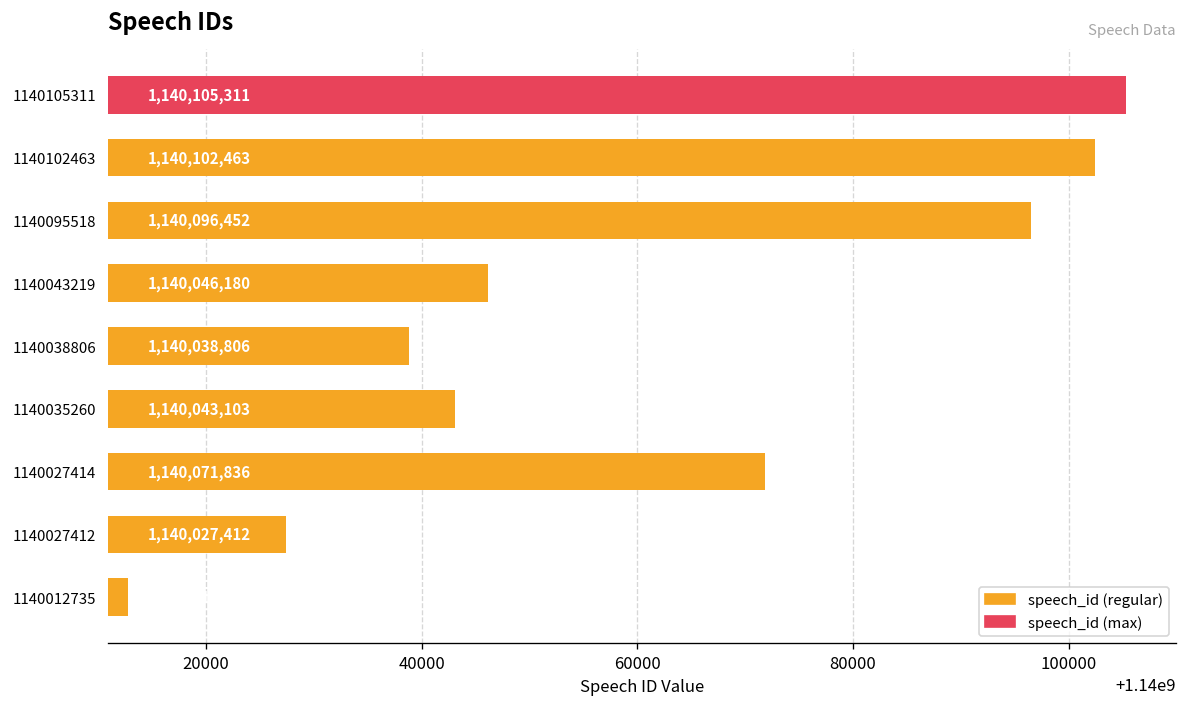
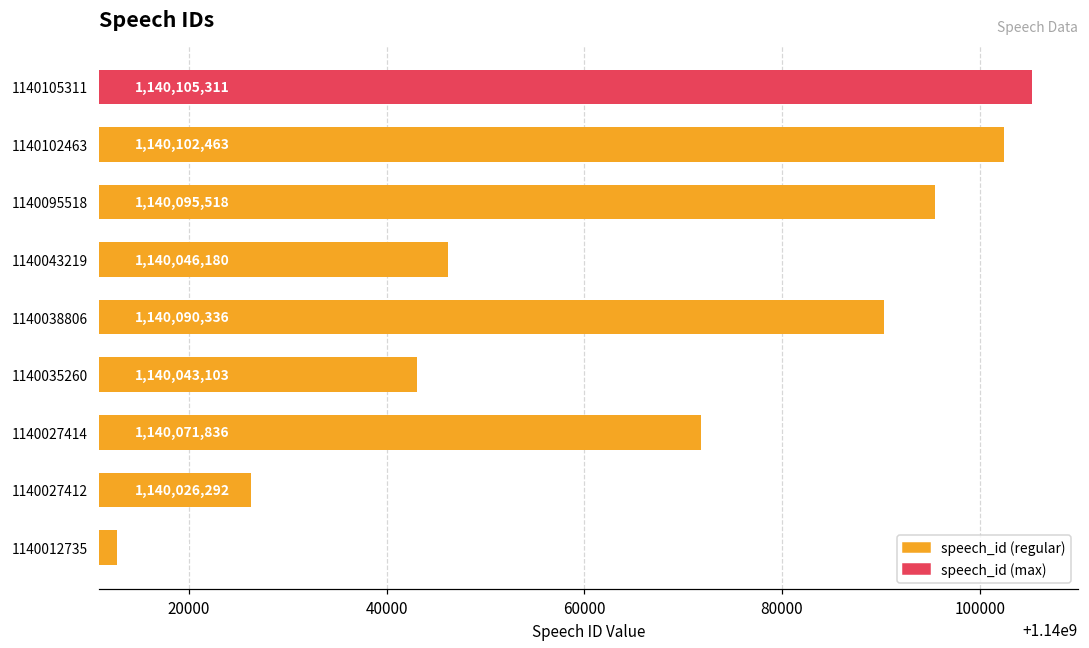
  {
    "1140105311": "1,140,105,311",
    "1140102463": "1,140,102,463",
-   "1140095518": "1,140,096,452",
+   "1140095518": "1,140,095,518",
    "1140043219": "1,140,046,180",
-   "1140038806": "1,140,038,806",
+   "1140038806": "1,140,090,336",
    "1140035260": "1,140,043,103",
    "1140027414": "1,140,071,836",
-   "1140027412": "1,140,027,412"
+   "1140027412": "1,140,026,292"
  }
